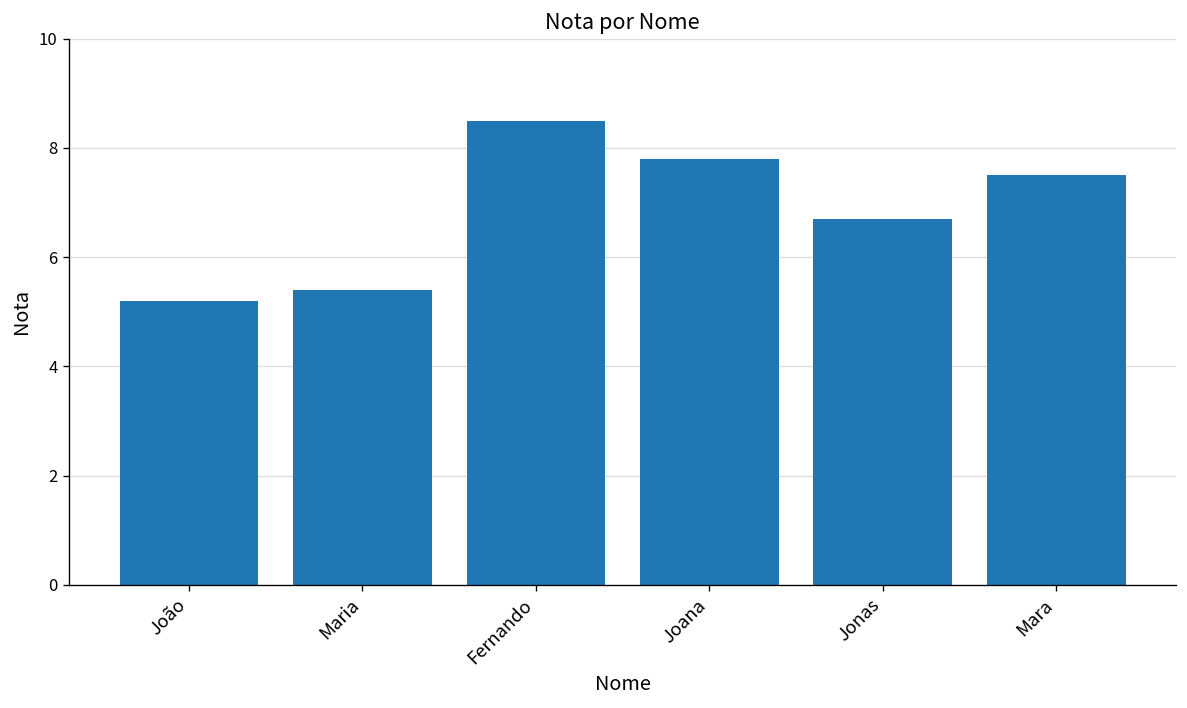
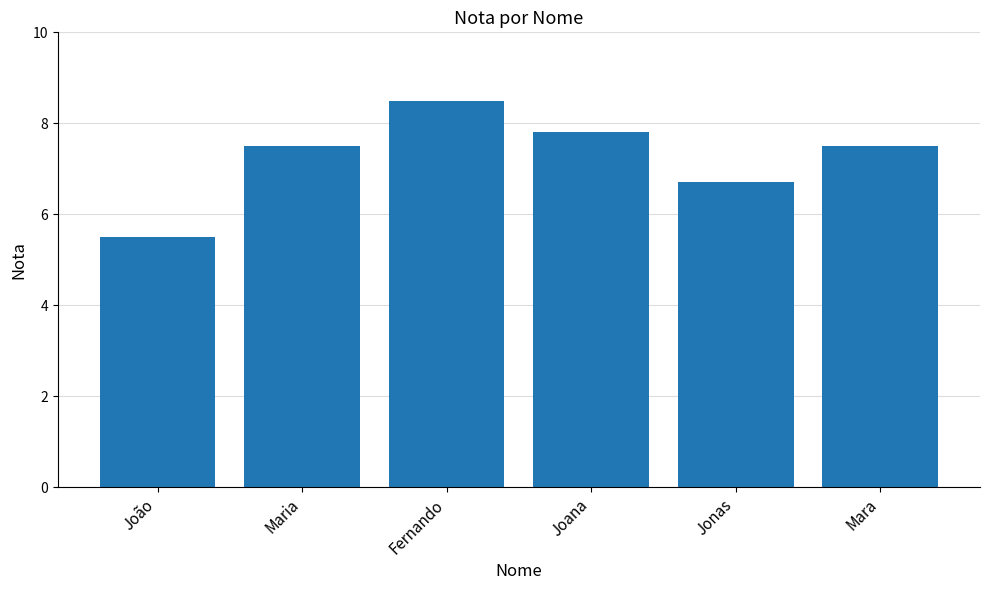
  {
-   "João": 5.2,
-   "Maria": 5.4,
+   "João": 5.5,
+   "Maria": 7.5,
    "Fernando": 8.5,
    "Joana": 7.8,
    "Jonas": 6.7,
    "Mara": 7.5
  }
